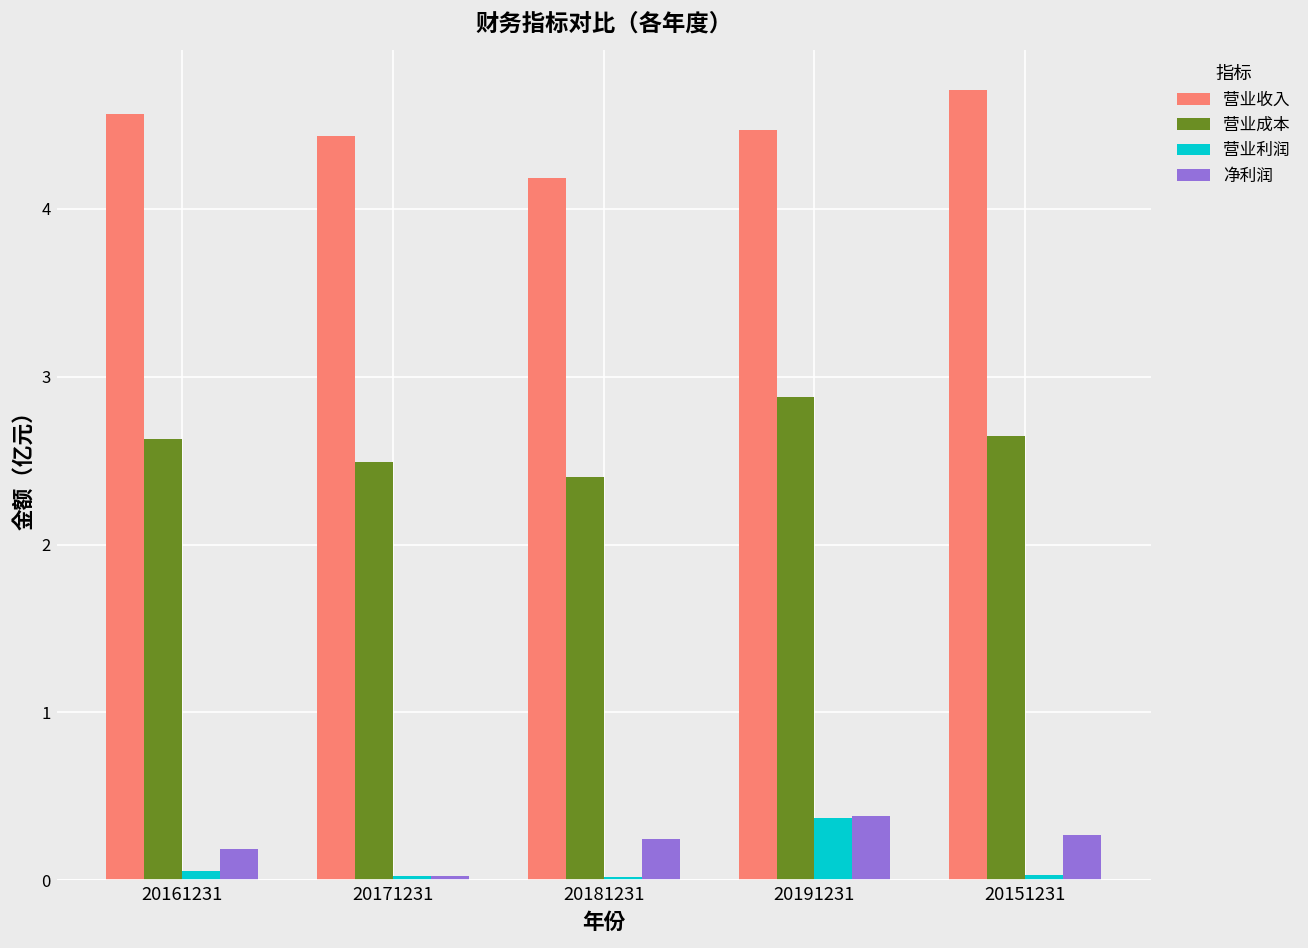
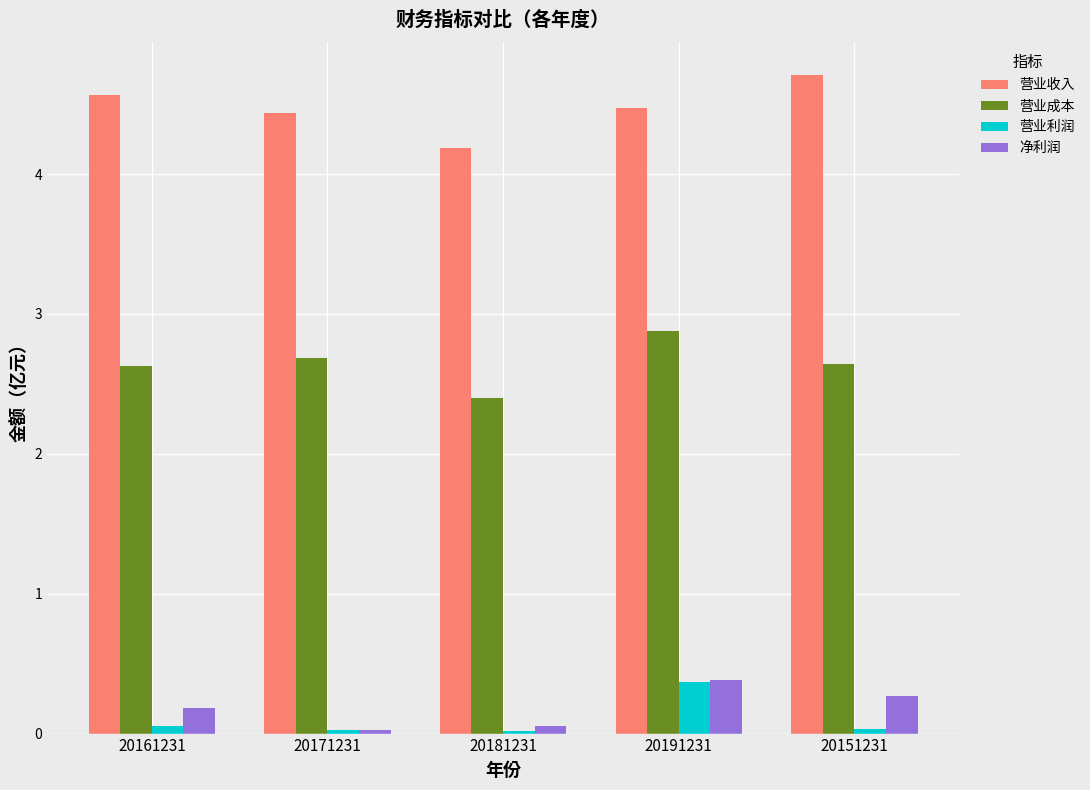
  {
    "营业收入": {
      "20161231": 4.57,
      "20171231": 4.44,
      "20181231": 4.18,
      "20191231": 4.47,
      "20151231": 4.71
    },
    "营业成本": {
      "20161231": 2.63,
-     "20171231": 2.49,
+     "20171231": 2.69,
      "20181231": 2.40,
      "20191231": 2.88,
      "20151231": 2.64
    },
    "营业利润": {
      "20161231": 0.05,
      "20171231": 0.02,
      "20181231": 0.02,
      "20191231": 0.37,
      "20151231": 0.03
    },
    "净利润": {
      "20161231": 0.18,
      "20171231": 0.03,
-     "20181231": 0.24,
+     "20181231": 0.05,
      "20191231": 0.38,
      "20151231": 0.27
    }
  }
